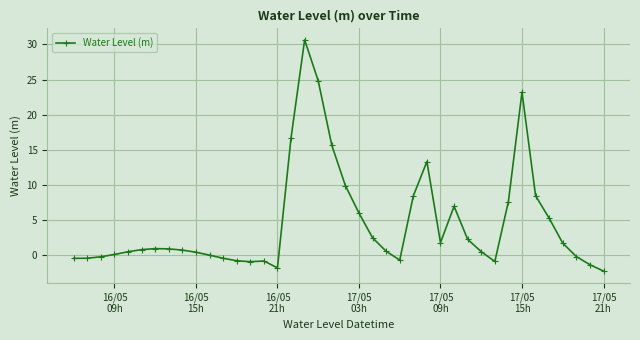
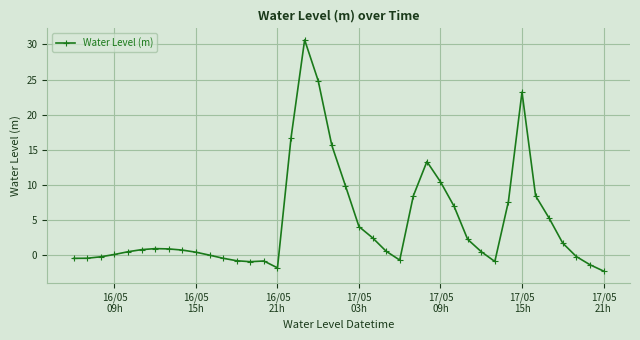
  {
    "16/05 09h": 0,
    "16/05 15h": 0,
    "16/05 21h": -2,
-   "17/05 03h": 6,
-   "17/05 09h": 2,
+   "17/05 03h": 4,
+   "17/05 09h": 10,
    "17/05 15h": 23,
    "17/05 21h": -2
  }
